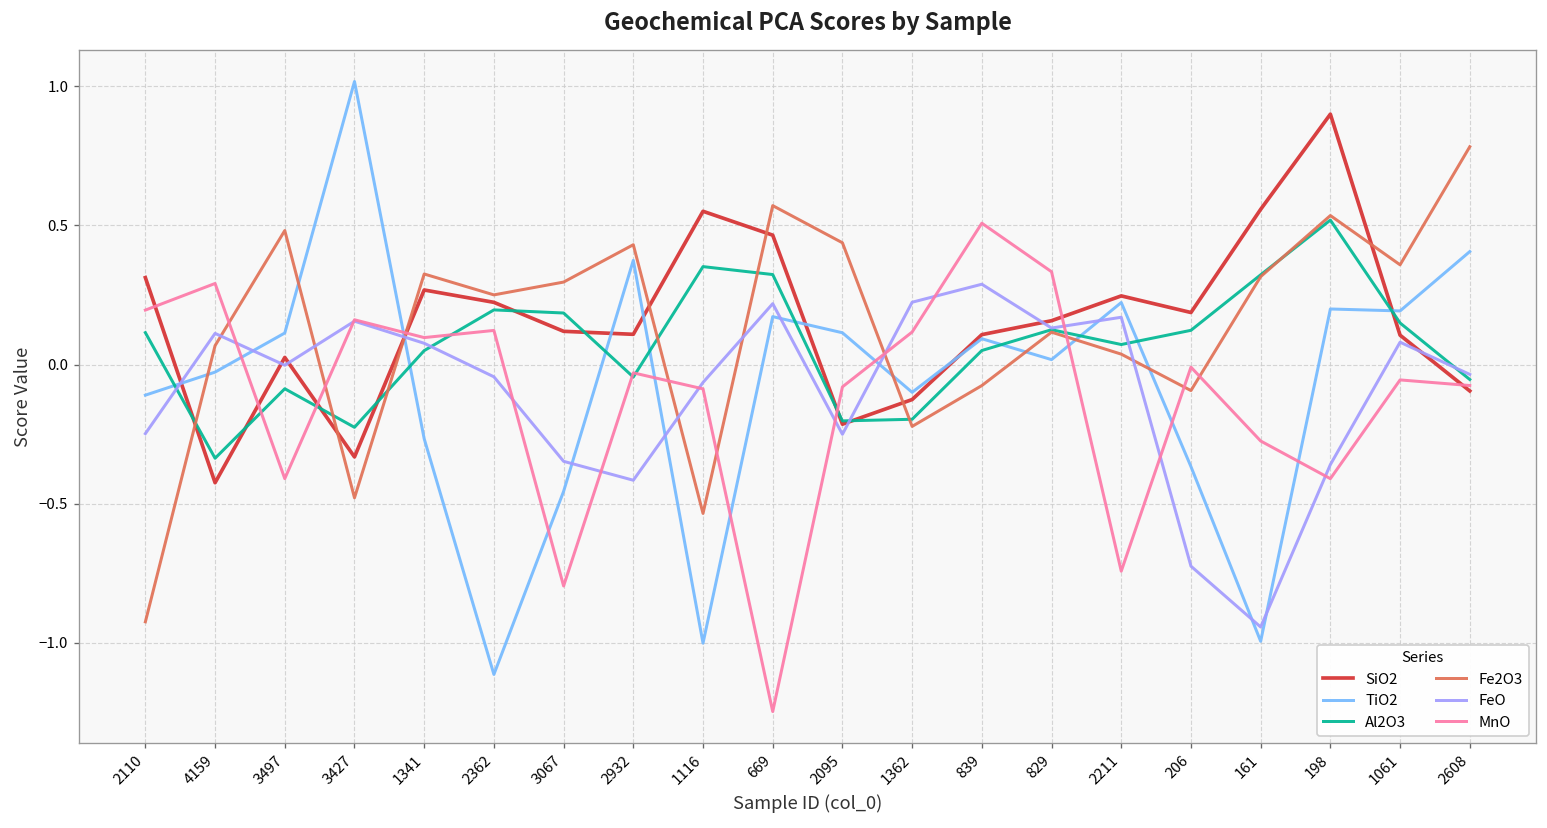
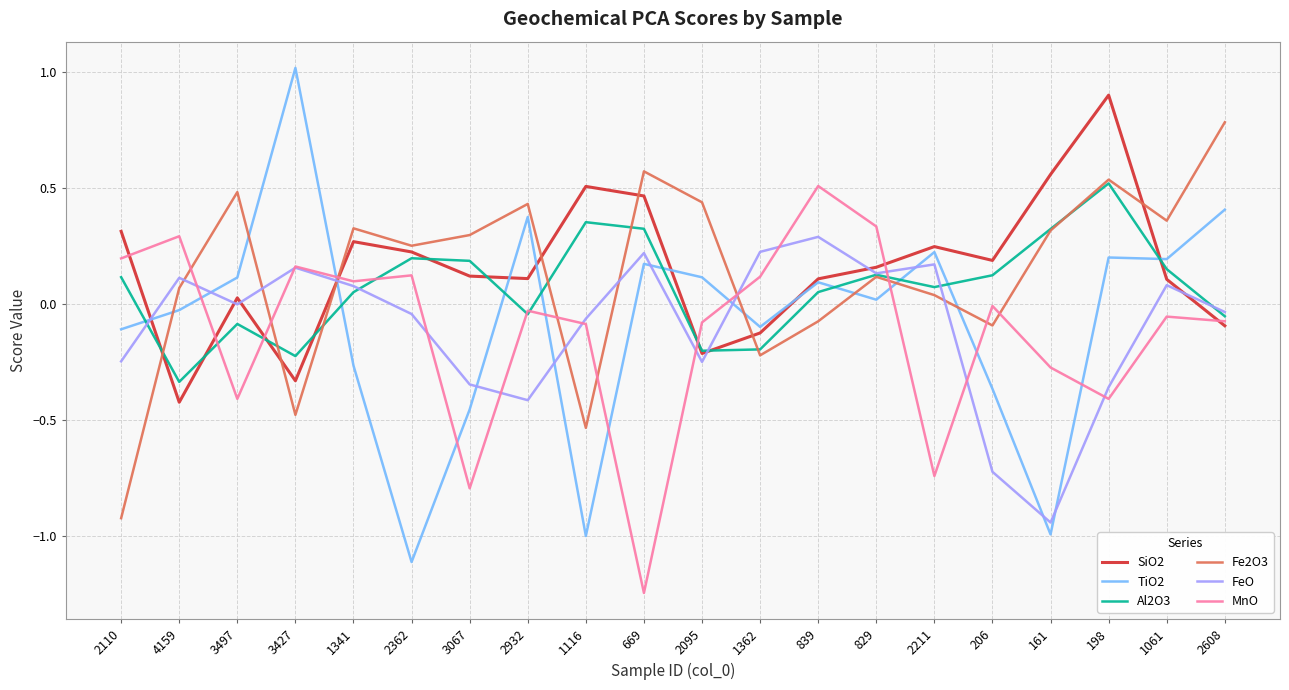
  {
    "SiO2": {
      "2110": 0.31,
      "4159": -0.42,
      "3497": 0.03,
      "3427": -0.33,
      "1341": 0.27,
      "2362": 0.22,
      "3067": 0.12,
      "2932": 0.11,
-     "1116": 0.55,
+     "1116": 0.51,
      "669": 0.47,
      "2095": -0.21,
      "1362": -0.13,
      "839": 0.11,
      "829": 0.16,
      "2211": 0.25,
      "206": 0.19,
      "161": 0.56,
      "198": 0.90,
      "1061": 0.11,
      "2608": -0.10
    },
    "Al2O3": {
      "2110": 0.11,
      "4159": -0.34,
      "3497": -0.09,
      "3427": -0.23,
      "1341": 0.05,
      "2362": 0.20,
      "3067": 0.19,
      "2932": -0.04,
      "1116": 0.35,
      "669": 0.32,
      "2095": -0.20,
      "1362": -0.20,
      "839": 0.05,
      "2211": 0.07,
      "206": 0.12,
      "198": 0.52,
      "1061": 0.15,
      "2608": -0.05
    },
    "Fe2O3": {
      "2110": -0.93,
      "4159": 0.07,
      "3497": 0.48,
      "3427": -0.48,
      "1341": 0.33,
      "2362": 0.25,
      "3067": 0.30,
      "2932": 0.43,
      "1116": -0.54,
      "669": 0.57,
      "2095": 0.44,
      "1362": -0.22,
      "839": -0.08,
      "2211": 0.04,
      "206": -0.09,
      "198": 0.54,
      "1061": 0.36,
      "2608": 0.78
    },
    "MnO": {
      "2110": 0.20,
      "4159": 0.29,
      "3497": -0.41,
      "1341": 0.10,
      "2362": 0.12,
      "3067": -0.80,
      "2932": -0.03,
      "1116": -0.09,
      "669": -1.25,
      "2095": -0.08,
      "1362": 0.12,
      "839": 0.51,
      "829": 0.33,
      "2211": -0.74,
      "206": -0.01,
      "161": -0.27,
      "198": -0.41,
      "1061": -0.06,
      "2608": -0.08
    }
  }
